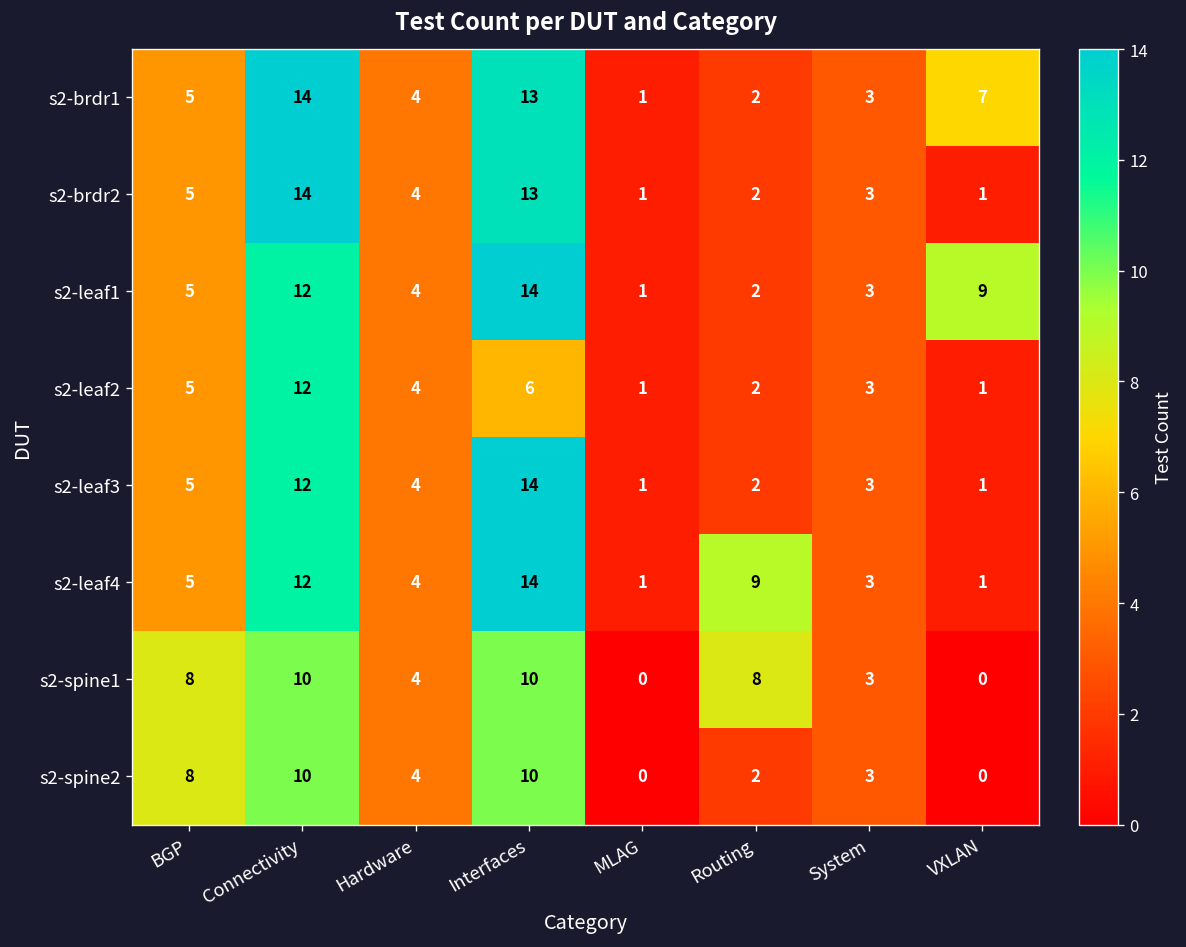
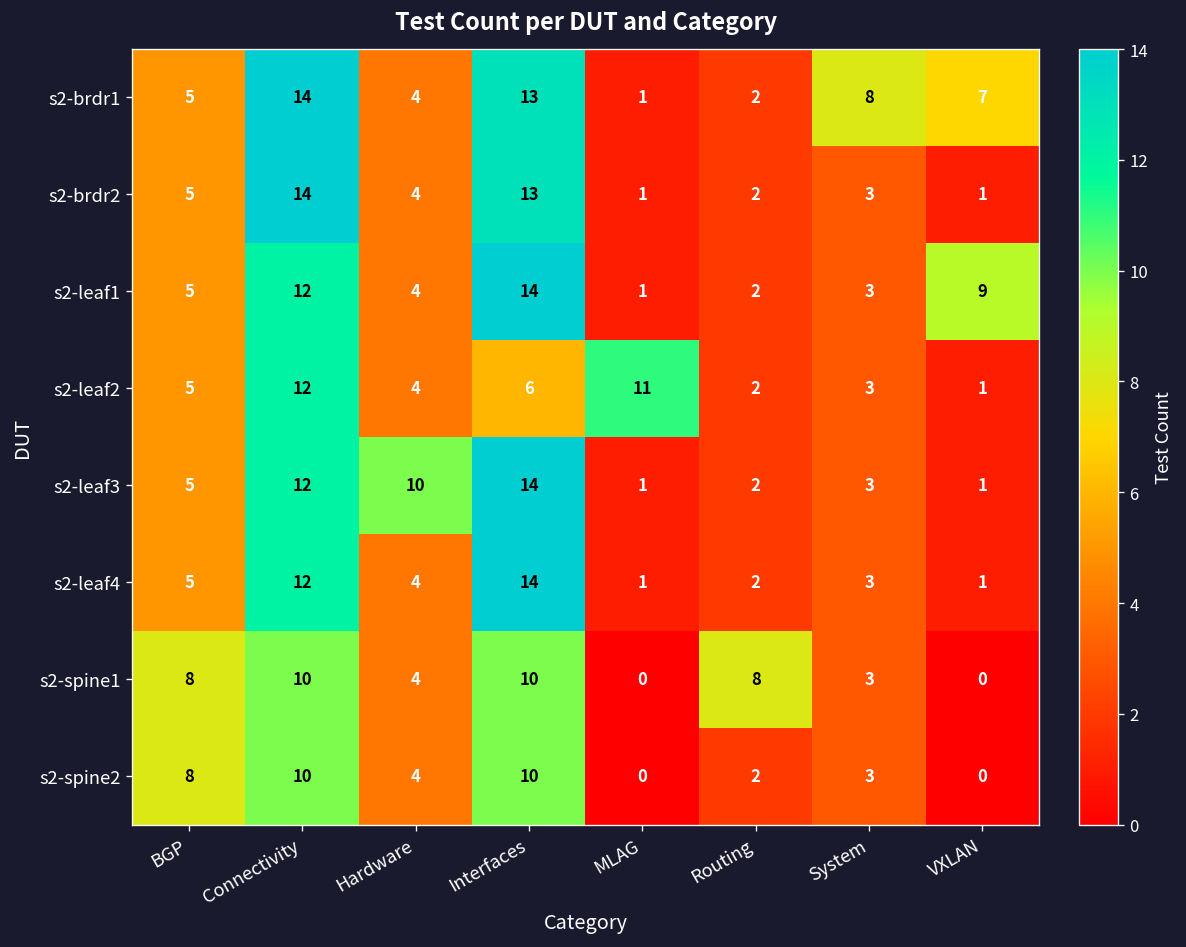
  {
    "s2-brdr1": {
      "BGP": 5,
      "Connectivity": 14,
      "Hardware": 4,
      "Interfaces": 13,
      "MLAG": 1,
      "Routing": 2,
-     "System": 3,
+     "System": 8,
      "VXLAN": 7
    },
    "s2-brdr2": {
      "BGP": 5,
      "Connectivity": 14,
      "Hardware": 4,
      "Interfaces": 13,
      "MLAG": 1,
      "Routing": 2,
      "System": 3,
      "VXLAN": 1
    },
    "s2-leaf1": {
      "BGP": 5,
      "Connectivity": 12,
      "Hardware": 4,
      "Interfaces": 14,
      "MLAG": 1,
      "Routing": 2,
      "System": 3,
      "VXLAN": 9
    },
    "s2-leaf2": {
      "BGP": 5,
      "Connectivity": 12,
      "Hardware": 4,
      "Interfaces": 6,
-     "MLAG": 1,
+     "MLAG": 11,
      "Routing": 2,
      "System": 3,
      "VXLAN": 1
    },
    "s2-leaf3": {
      "BGP": 5,
      "Connectivity": 12,
-     "Hardware": 4,
+     "Hardware": 10,
      "Interfaces": 14,
      "MLAG": 1,
      "Routing": 2,
      "System": 3,
      "VXLAN": 1
    },
    "s2-leaf4": {
      "BGP": 5,
      "Connectivity": 12,
      "Hardware": 4,
      "Interfaces": 14,
      "MLAG": 1,
-     "Routing": 9,
+     "Routing": 2,
      "System": 3,
      "VXLAN": 1
    },
    "s2-spine1": {
      "BGP": 8,
      "Connectivity": 10,
      "Hardware": 4,
      "Interfaces": 10,
      "MLAG": 0,
      "Routing": 8,
      "System": 3,
      "VXLAN": 0
    },
    "s2-spine2": {
      "BGP": 8,
      "Connectivity": 10,
      "Hardware": 4,
      "Interfaces": 10,
      "MLAG": 0,
      "Routing": 2,
      "System": 3,
      "VXLAN": 0
    }
  }
